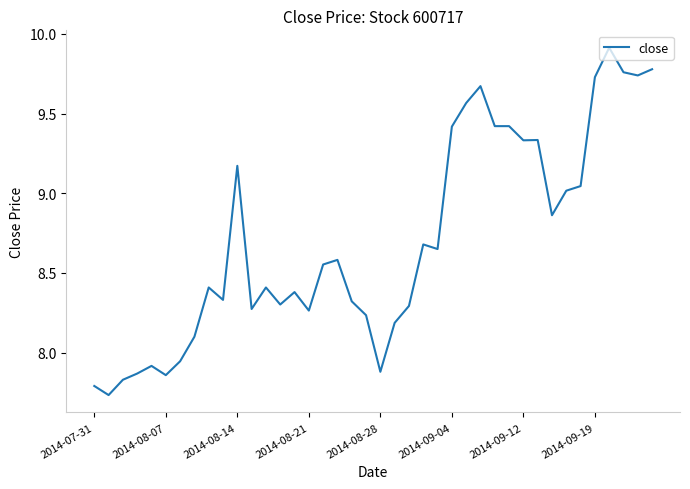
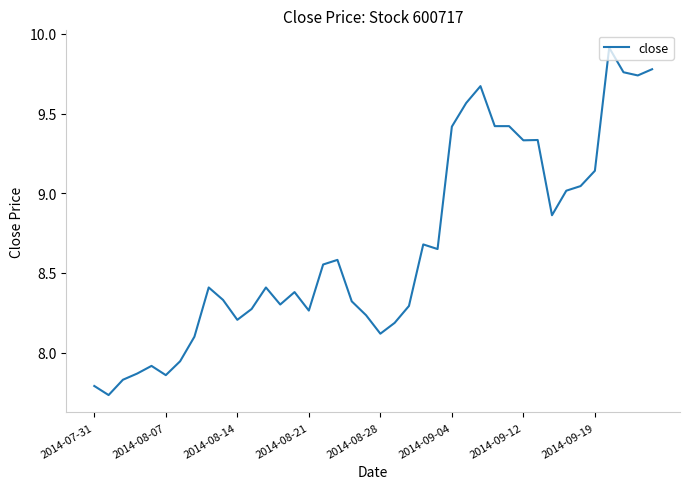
  {
    "2014-07-31": 7.79,
    "2014-08-07": 7.86,
-   "2014-08-14": 9.17,
+   "2014-08-14": 8.21,
    "2014-08-21": 8.26,
-   "2014-08-28": 7.88,
+   "2014-08-28": 8.12,
    "2014-09-04": 9.42,
    "2014-09-12": 9.33,
-   "2014-09-19": 9.73
+   "2014-09-19": 9.14
  }
